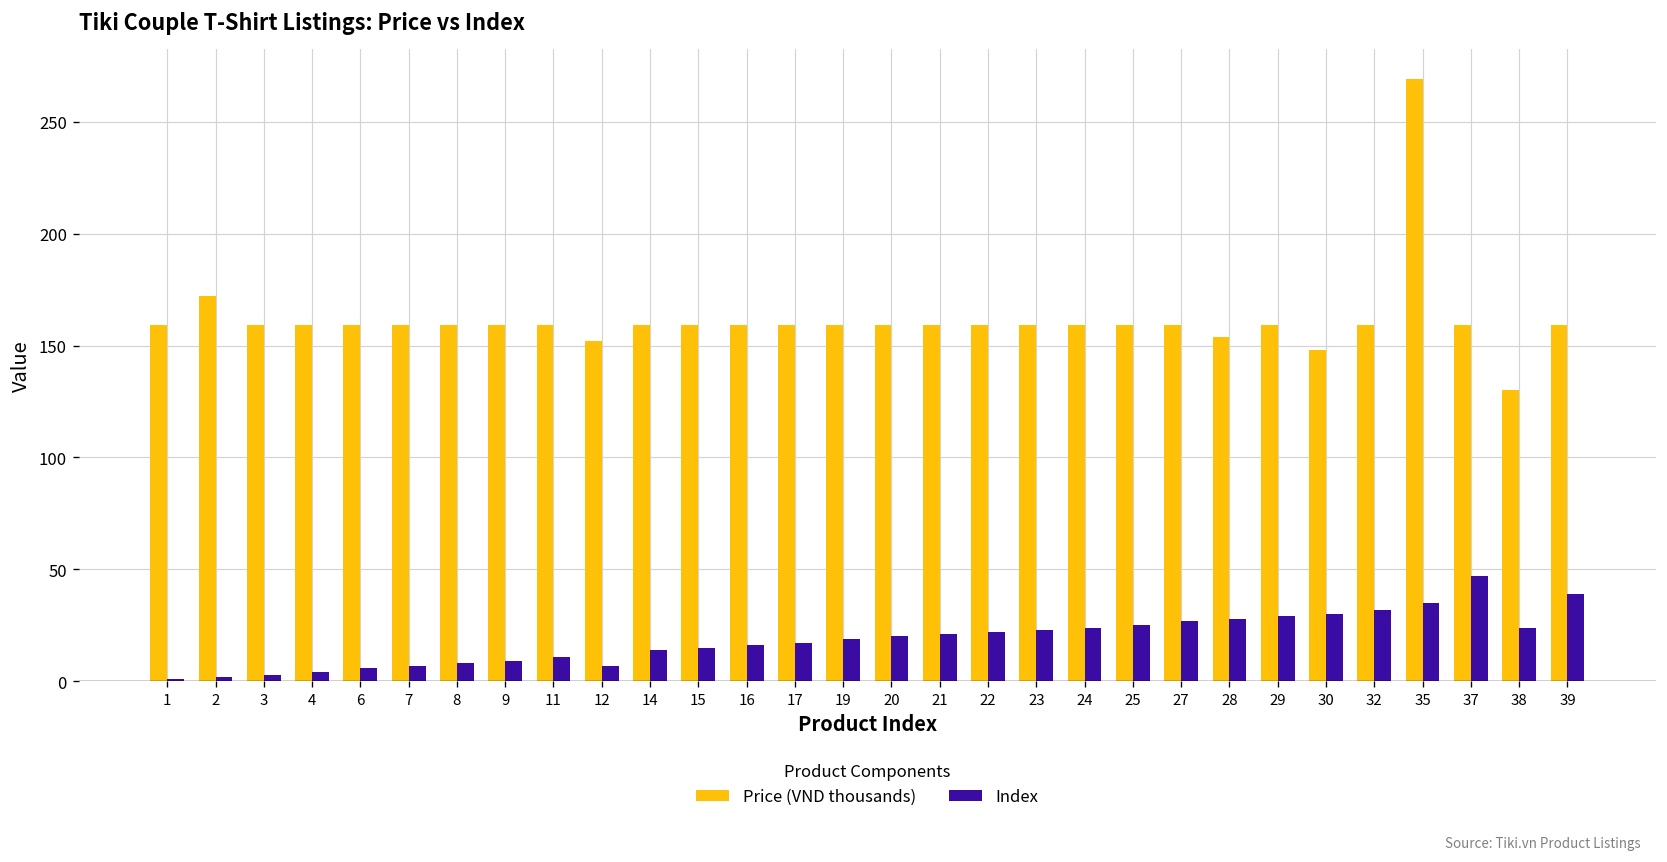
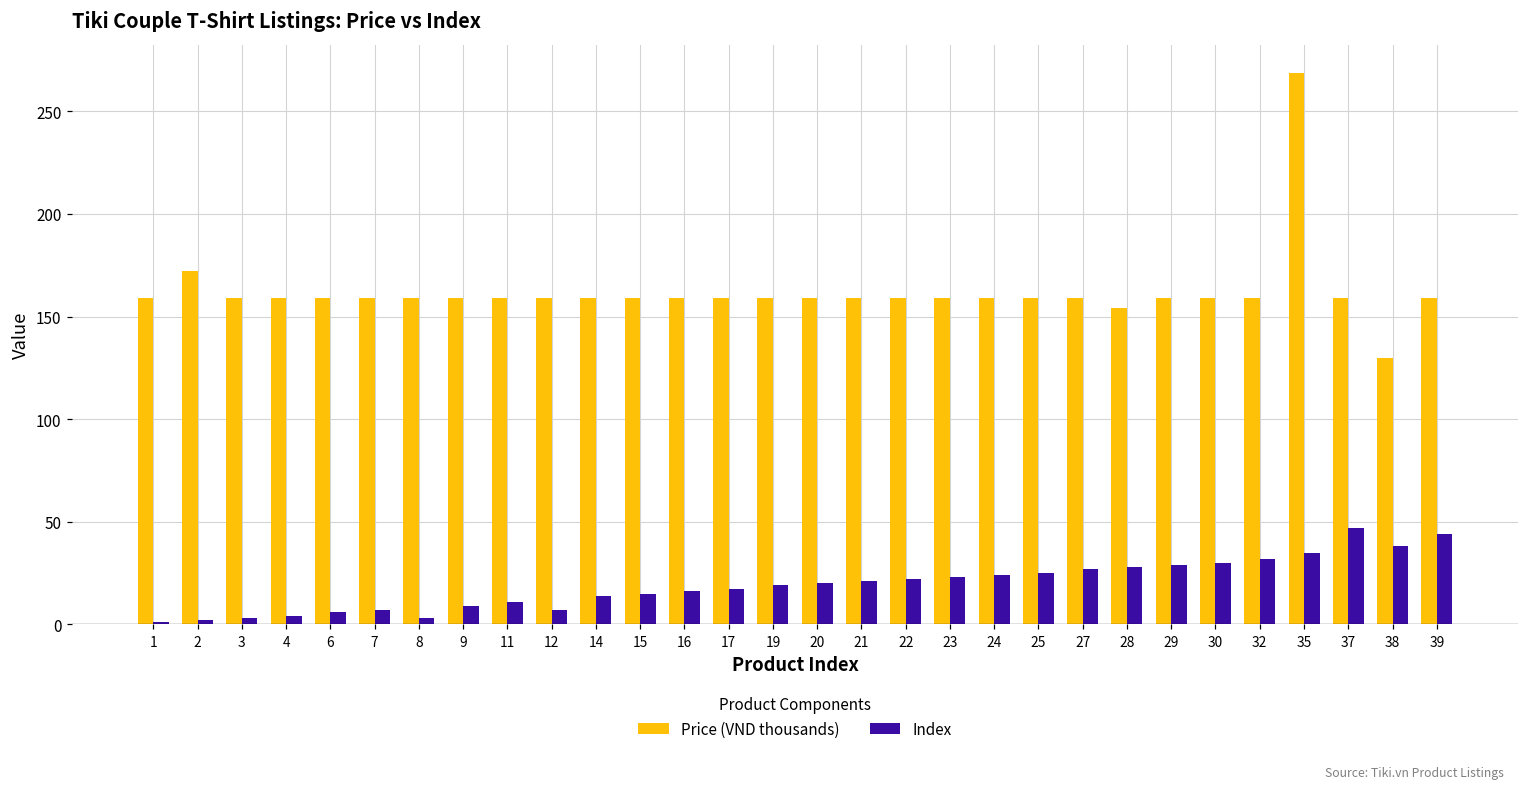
  {
    "Price (VND thousands)": {
      "1": 159,
      "2": 172,
      "3": 159,
      "4": 159,
      "6": 159,
      "7": 159,
      "8": 159,
      "9": 159,
      "11": 159,
-     "12": 152,
+     "12": 159,
      "14": 159,
      "15": 159,
      "16": 159,
      "17": 159,
      "19": 159,
      "20": 159,
      "21": 159,
      "22": 159,
      "23": 159,
      "24": 159,
      "25": 159,
      "27": 159,
      "28": 154,
      "29": 159,
-     "30": 148,
+     "30": 159,
      "32": 159,
      "35": 269,
      "37": 159,
      "38": 130,
      "39": 159
    },
    "Index": {
      "2": 2,
      "3": 3,
      "4": 4,
      "6": 6,
      "7": 7,
-     "8": 8,
+     "8": 3,
      "9": 9,
      "11": 11,
      "12": 7,
      "14": 14,
      "15": 15,
      "16": 16,
      "17": 17,
      "19": 19,
      "20": 20,
      "21": 21,
      "22": 22,
      "23": 23,
      "24": 24,
      "25": 25,
      "27": 27,
      "28": 28,
      "29": 29,
      "30": 30,
      "32": 32,
      "35": 35,
      "37": 47,
-     "38": 24,
-     "39": 39
+     "38": 38,
+     "39": 44
    }
  }
